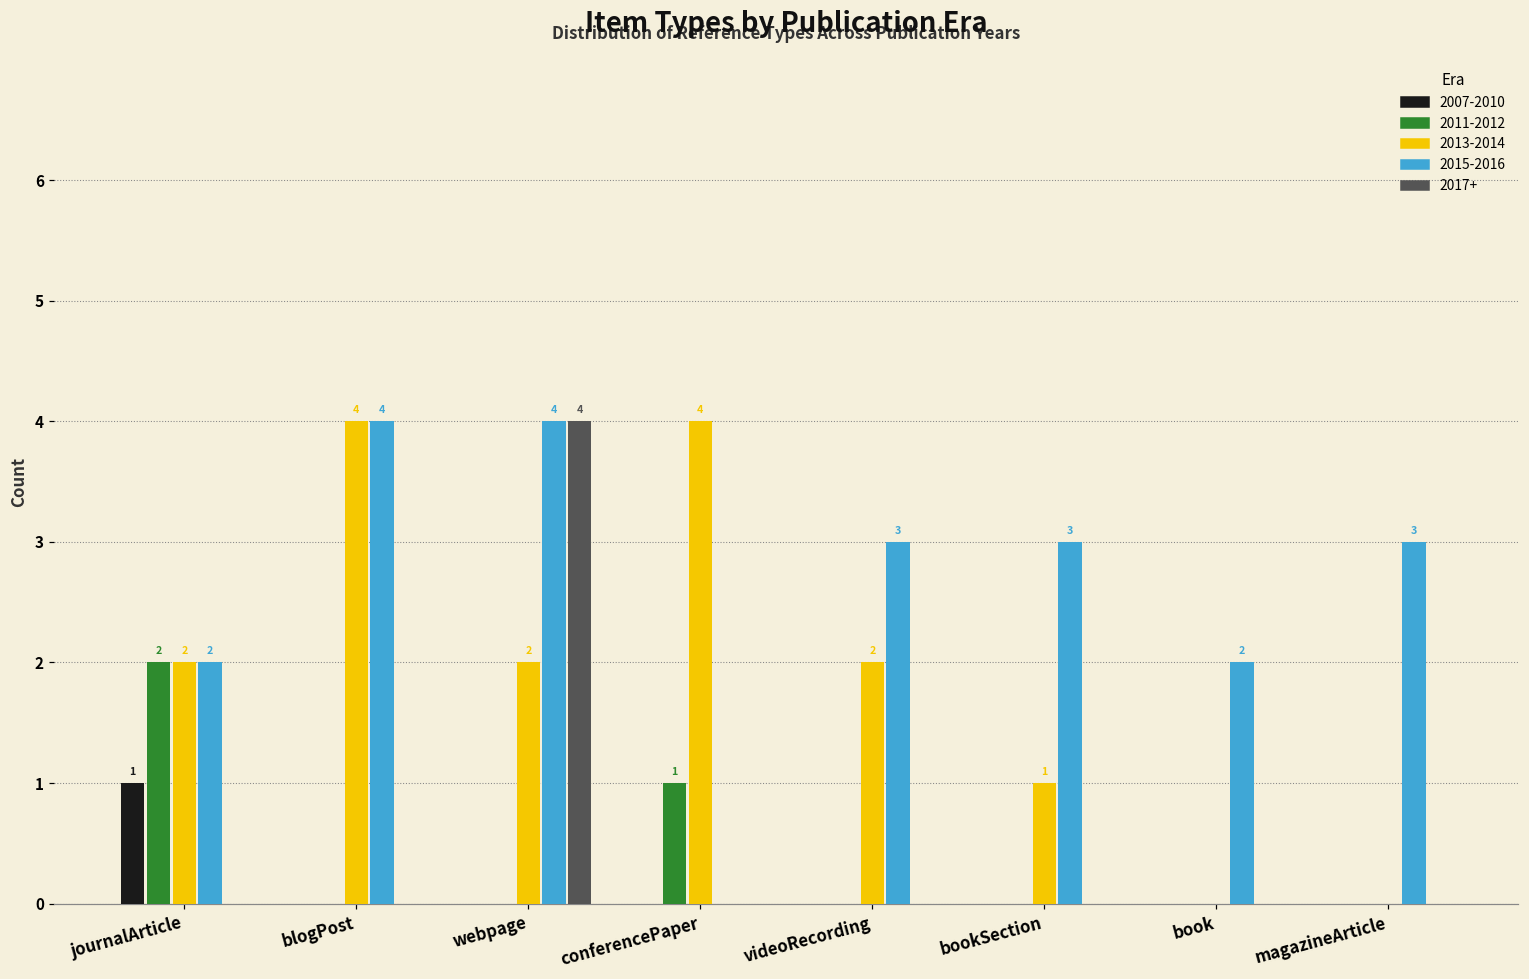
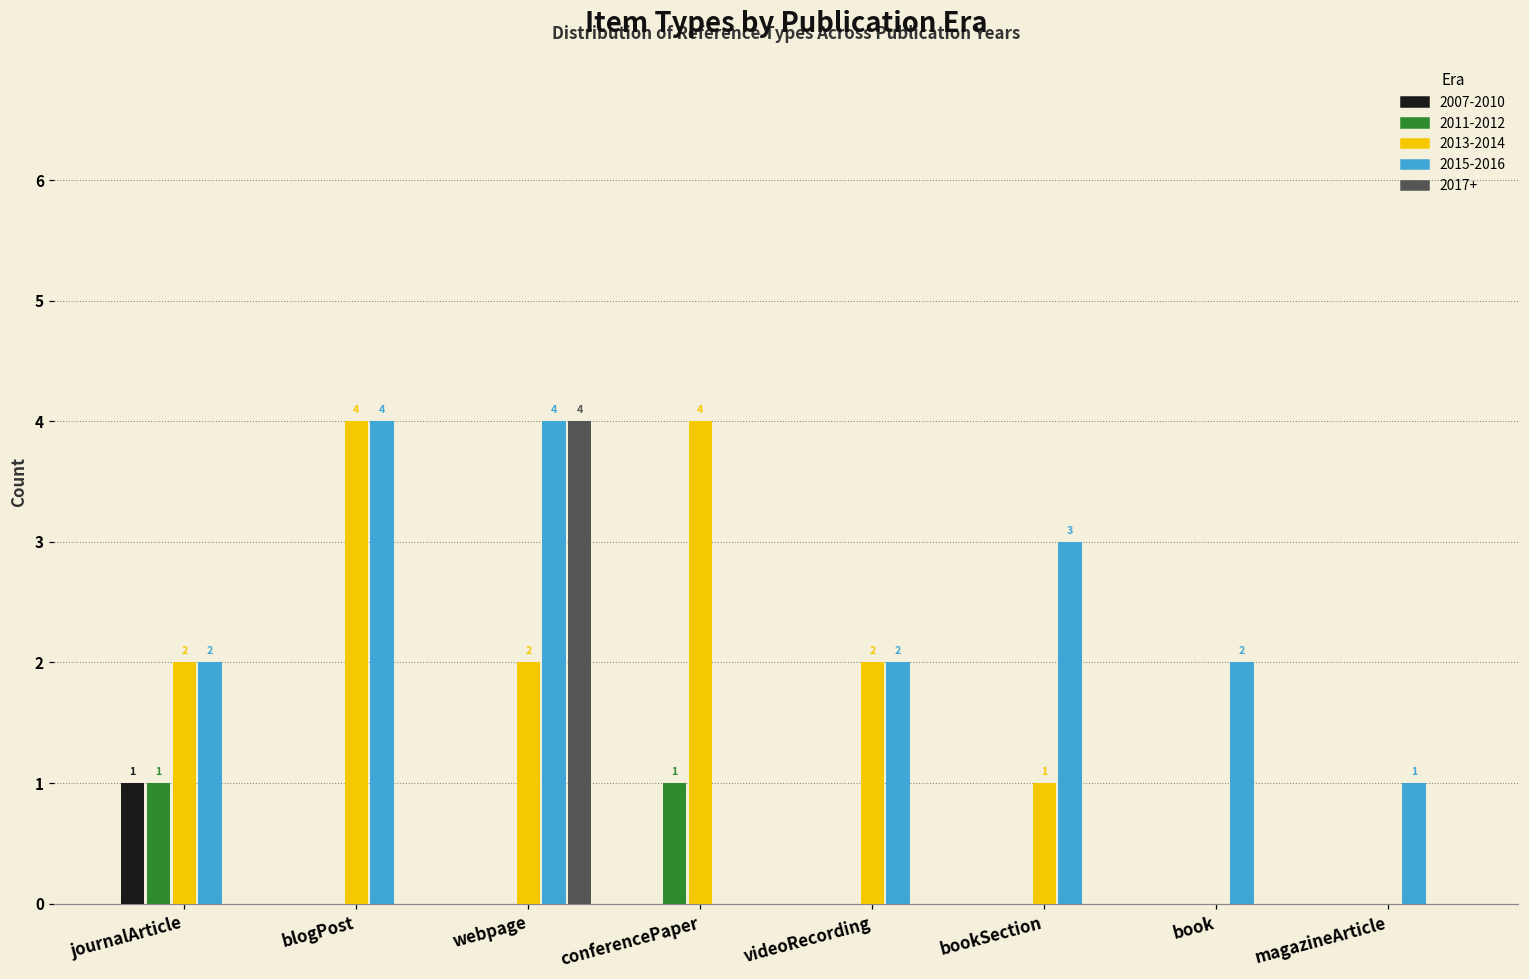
  {
    "2007-2010": {
      "journalArticle": 1
    },
    "2011-2012": {
-     "journalArticle": 2,
+     "journalArticle": 1,
      "conferencePaper": 1
    },
    "2013-2014": {
      "journalArticle": 2,
      "blogPost": 4,
      "webpage": 2,
      "conferencePaper": 4,
      "videoRecording": 2,
      "bookSection": 1
    },
    "2015-2016": {
      "journalArticle": 2,
      "blogPost": 4,
      "webpage": 4,
-     "videoRecording": 3,
+     "videoRecording": 2,
      "bookSection": 3,
      "book": 2,
-     "magazineArticle": 3
+     "magazineArticle": 1
    },
    "2017+": {
      "webpage": 4
    }
  }
